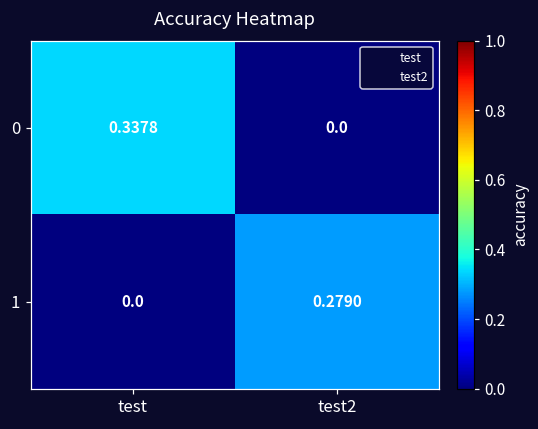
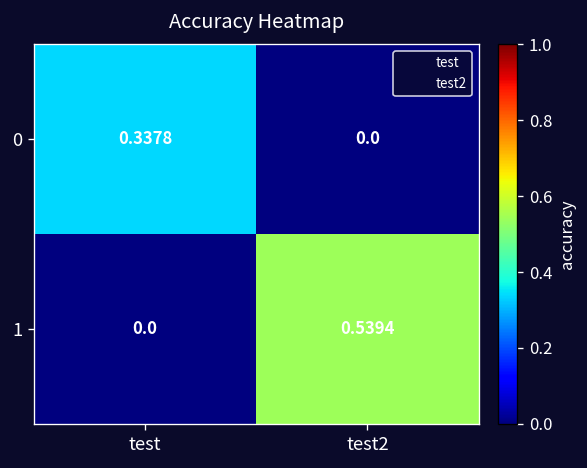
  {
    "0": {
      "test": 0.3378,
      "test2": 0.0
    },
    "1": {
      "test": 0.0,
-     "test2": 0.2790
+     "test2": 0.5394
    }
  }
